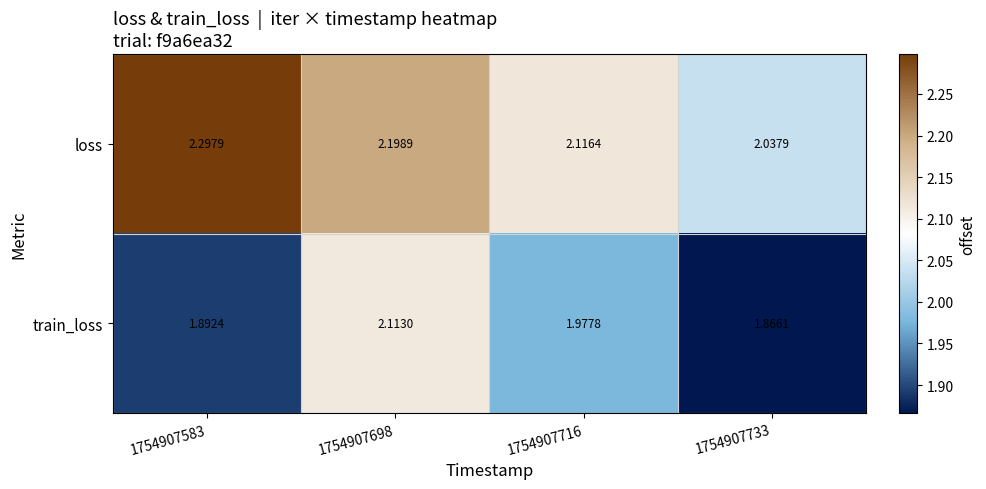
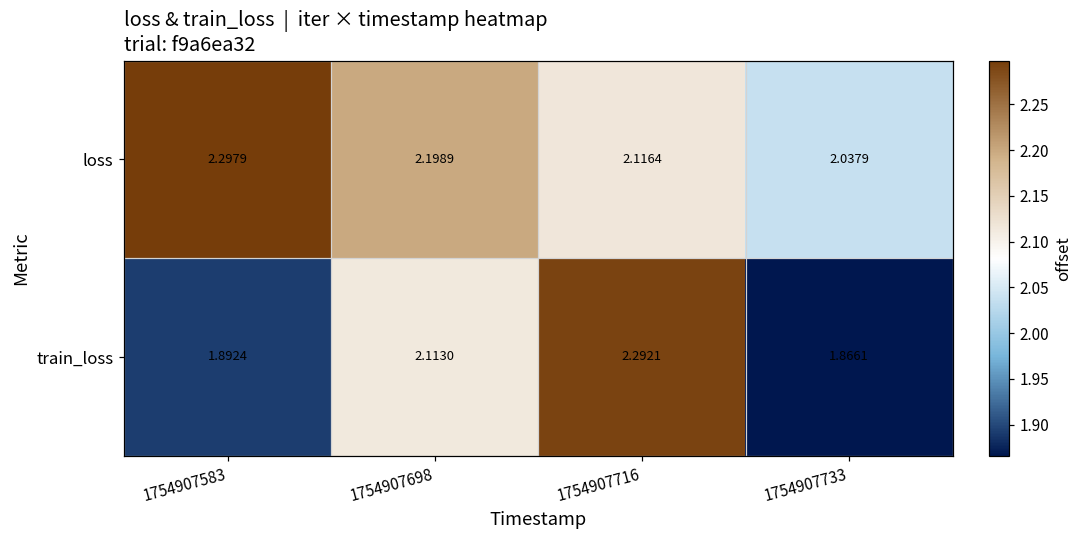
  {
    "loss": {
      "1754907583": 2.2979,
      "1754907698": 2.1989,
      "1754907716": 2.1164,
      "1754907733": 2.0379
    },
    "train_loss": {
      "1754907583": 1.8924,
      "1754907698": 2.1130,
-     "1754907716": 1.9778,
+     "1754907716": 2.2921,
      "1754907733": 1.8661
    }
  }
